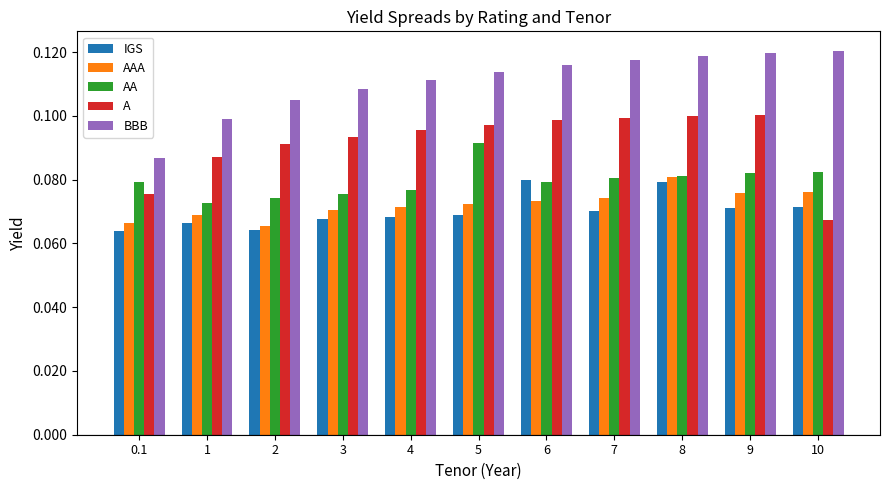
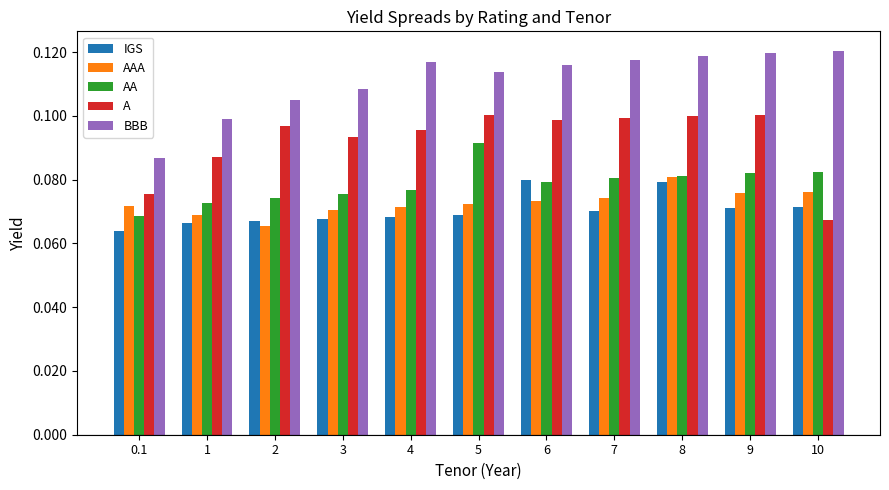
  {
    "IGS": {
      "0.1": 0.064,
      "1": 0.066,
-     "2": 0.064,
+     "2": 0.067,
      "3": 0.068,
      "4": 0.068,
      "5": 0.069,
      "6": 0.080,
      "7": 0.070,
      "8": 0.079,
      "9": 0.071,
      "10": 0.071
    },
    "AAA": {
-     "0.1": 0.066,
+     "0.1": 0.072,
      "1": 0.069,
      "2": 0.065,
      "3": 0.071,
      "4": 0.071,
      "5": 0.072,
      "6": 0.073,
      "7": 0.074,
      "8": 0.081,
      "9": 0.076,
      "10": 0.076
    },
    "AA": {
-     "0.1": 0.079,
+     "0.1": 0.069,
      "1": 0.073,
      "2": 0.074,
      "3": 0.076,
      "4": 0.077,
      "5": 0.091,
      "6": 0.079,
      "7": 0.080,
      "8": 0.081,
      "9": 0.082,
      "10": 0.082
    },
    "A": {
      "0.1": 0.075,
      "1": 0.087,
-     "2": 0.091,
+     "2": 0.097,
      "3": 0.093,
      "4": 0.096,
-     "5": 0.097,
+     "5": 0.100,
      "6": 0.099,
      "7": 0.099,
      "8": 0.100,
      "9": 0.100,
      "10": 0.068
    },
    "BBB": {
      "0.1": 0.087,
      "1": 0.099,
      "2": 0.105,
      "3": 0.108,
-     "4": 0.111,
+     "4": 0.117,
      "5": 0.114,
      "6": 0.116,
      "7": 0.118,
      "8": 0.119,
      "9": 0.120,
      "10": 0.121
    }
  }
